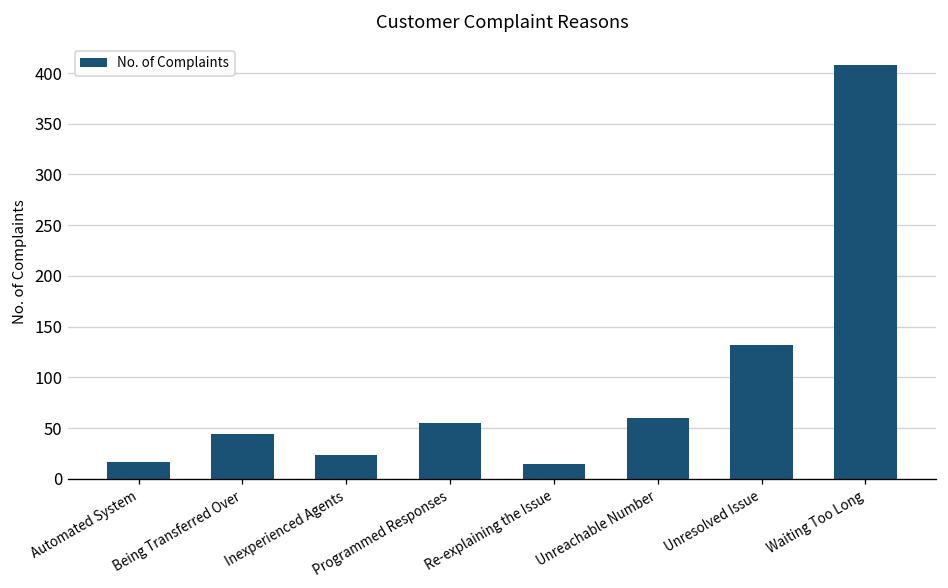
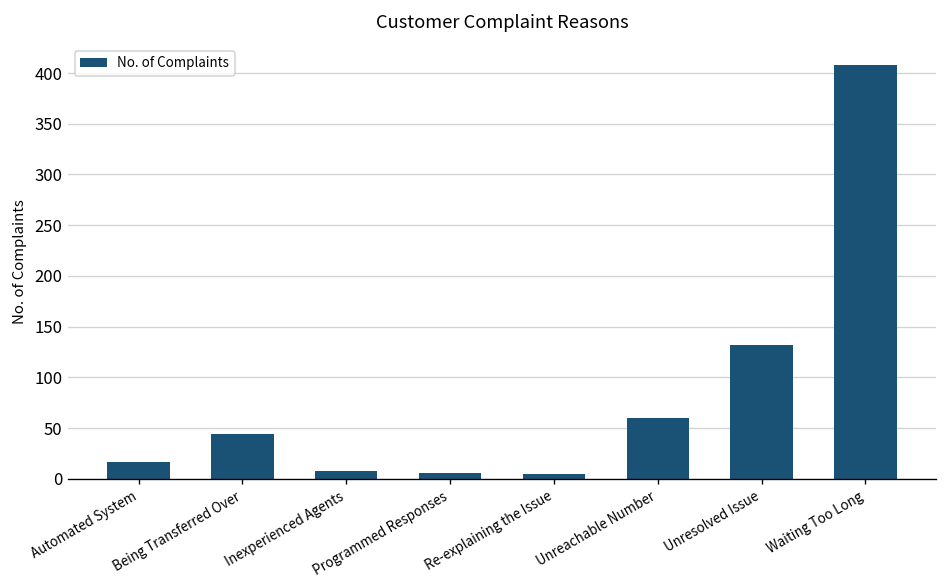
  {
    "Automated System": 20,
    "Being Transferred Over": 40,
-   "Inexperienced Agents": 20,
-   "Programmed Responses": 60,
-   "Re-explaining the Issue": 20,
+   "Inexperienced Agents": 10,
+   "Programmed Responses": 10,
+   "Re-explaining the Issue": 10,
    "Unreachable Number": 60,
    "Unresolved Issue": 130,
    "Waiting Too Long": 410
  }
